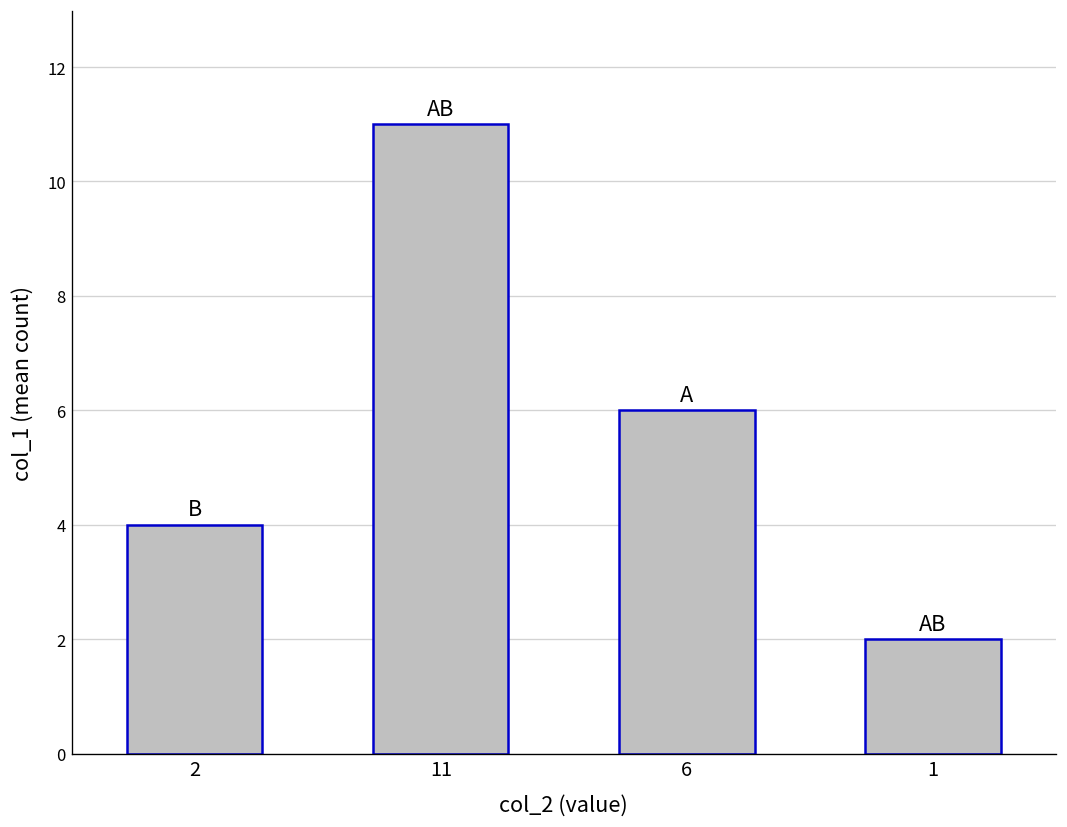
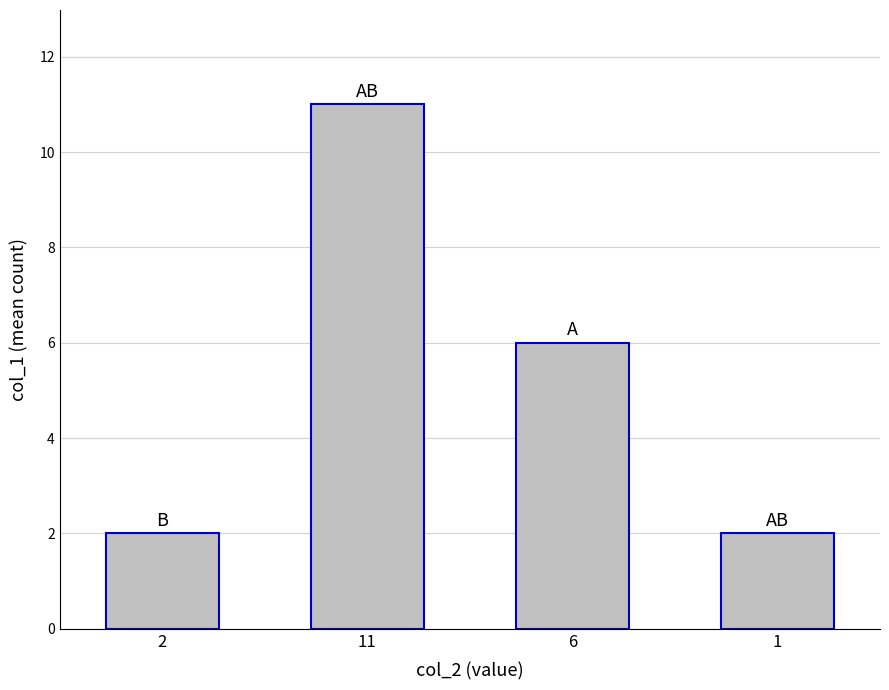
  {
-   "2": 4,
+   "2": 2,
    "11": 11,
    "6": 6,
    "1": 2
  }
